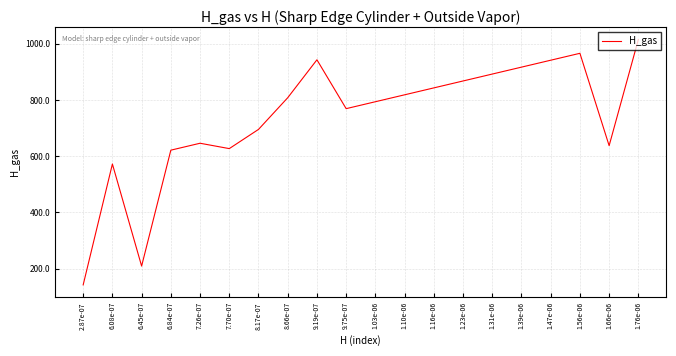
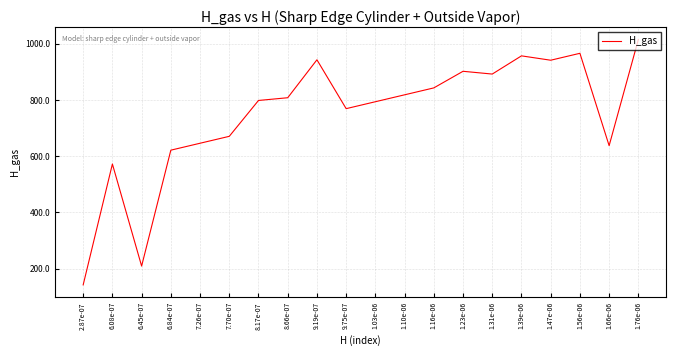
  {
    "2.87e-07": 140,
    "6.08e-07": 570,
    "6.45e-07": 210,
    "6.84e-07": 620,
    "7.26e-07": 650,
-   "7.70e-07": 630,
-   "8.17e-07": 700,
+   "7.70e-07": 670,
+   "8.17e-07": 800,
    "8.66e-07": 810,
    "9.19e-07": 940,
    "9.75e-07": 770,
    "1.03e-06": 790,
    "1.10e-06": 820,
    "1.16e-06": 840,
-   "1.23e-06": 870,
+   "1.23e-06": 900,
    "1.31e-06": 890,
-   "1.39e-06": 920,
+   "1.39e-06": 960,
    "1.47e-06": 940,
    "1.56e-06": 970,
    "1.66e-06": 640
  }
